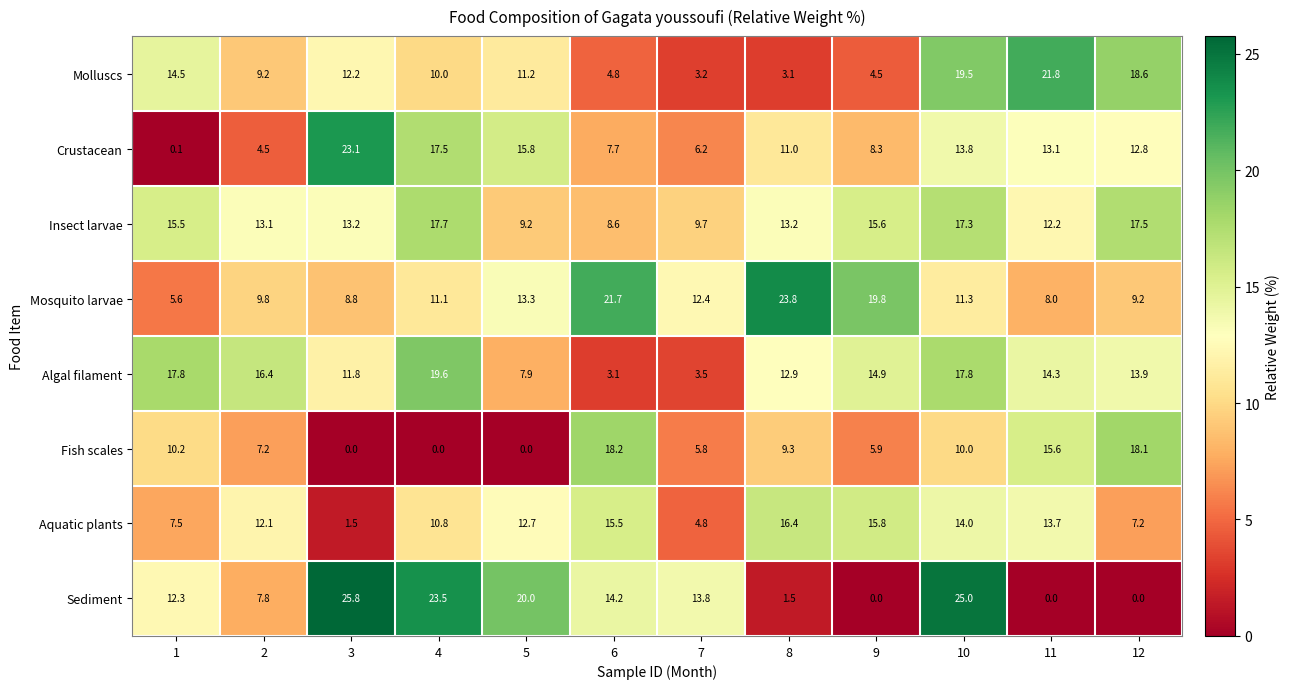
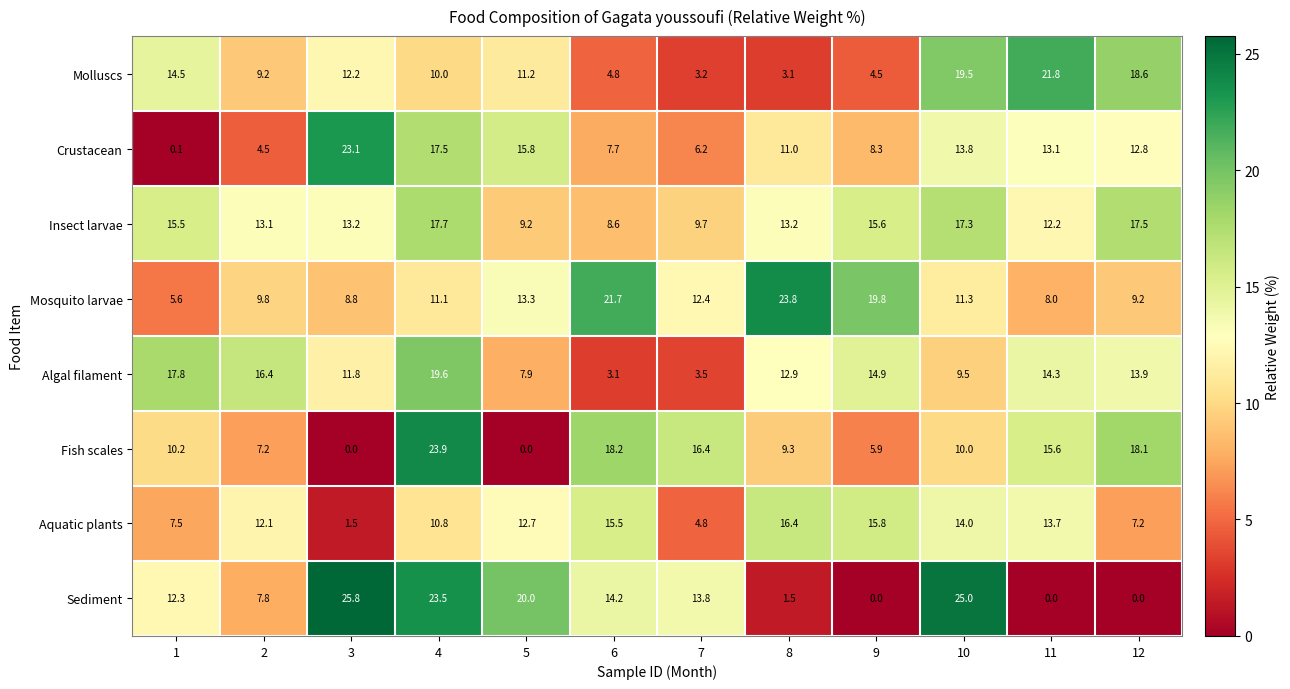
  {
    "Molluscs": {
      "1": 14.5,
      "2": 9.2,
      "3": 12.2,
      "4": 10.0,
      "5": 11.2,
      "6": 4.8,
      "7": 3.2,
      "8": 3.1,
      "9": 4.5,
      "10": 19.5,
      "11": 21.8,
      "12": 18.6
    },
    "Crustacean": {
      "1": 0.1,
      "2": 4.5,
      "3": 23.1,
      "4": 17.5,
      "5": 15.8,
      "6": 7.7,
      "7": 6.2,
      "8": 11.0,
      "9": 8.3,
      "10": 13.8,
      "11": 13.1,
      "12": 12.8
    },
    "Insect larvae": {
      "1": 15.5,
      "2": 13.1,
      "3": 13.2,
      "4": 17.7,
      "5": 9.2,
      "6": 8.6,
      "7": 9.7,
      "8": 13.2,
      "9": 15.6,
      "10": 17.3,
      "11": 12.2,
      "12": 17.5
    },
    "Mosquito larvae": {
      "1": 5.6,
      "2": 9.8,
      "3": 8.8,
      "4": 11.1,
      "5": 13.3,
      "6": 21.7,
      "7": 12.4,
      "8": 23.8,
      "9": 19.8,
      "10": 11.3,
      "11": 8.0,
      "12": 9.2
    },
    "Algal filament": {
      "1": 17.8,
      "2": 16.4,
      "3": 11.8,
      "4": 19.6,
      "5": 7.9,
      "6": 3.1,
      "7": 3.5,
      "8": 12.9,
      "9": 14.9,
-     "10": 17.8,
+     "10": 9.5,
      "11": 14.3,
      "12": 13.9
    },
    "Fish scales": {
      "1": 10.2,
      "2": 7.2,
      "3": 0.0,
-     "4": 0.0,
+     "4": 23.9,
      "5": 0.0,
      "6": 18.2,
-     "7": 5.8,
+     "7": 16.4,
      "8": 9.3,
      "9": 5.9,
      "10": 10.0,
      "11": 15.6,
      "12": 18.1
    },
    "Aquatic plants": {
      "1": 7.5,
      "2": 12.1,
      "3": 1.5,
      "4": 10.8,
      "5": 12.7,
      "6": 15.5,
      "7": 4.8,
      "8": 16.4,
      "9": 15.8,
      "10": 14.0,
      "11": 13.7,
      "12": 7.2
    },
    "Sediment": {
      "1": 12.3,
      "2": 7.8,
      "3": 25.8,
      "4": 23.5,
      "5": 20.0,
      "6": 14.2,
      "7": 13.8,
      "8": 1.5,
      "9": 0.0,
      "10": 25.0,
      "11": 0.0,
      "12": 0.0
    }
  }
